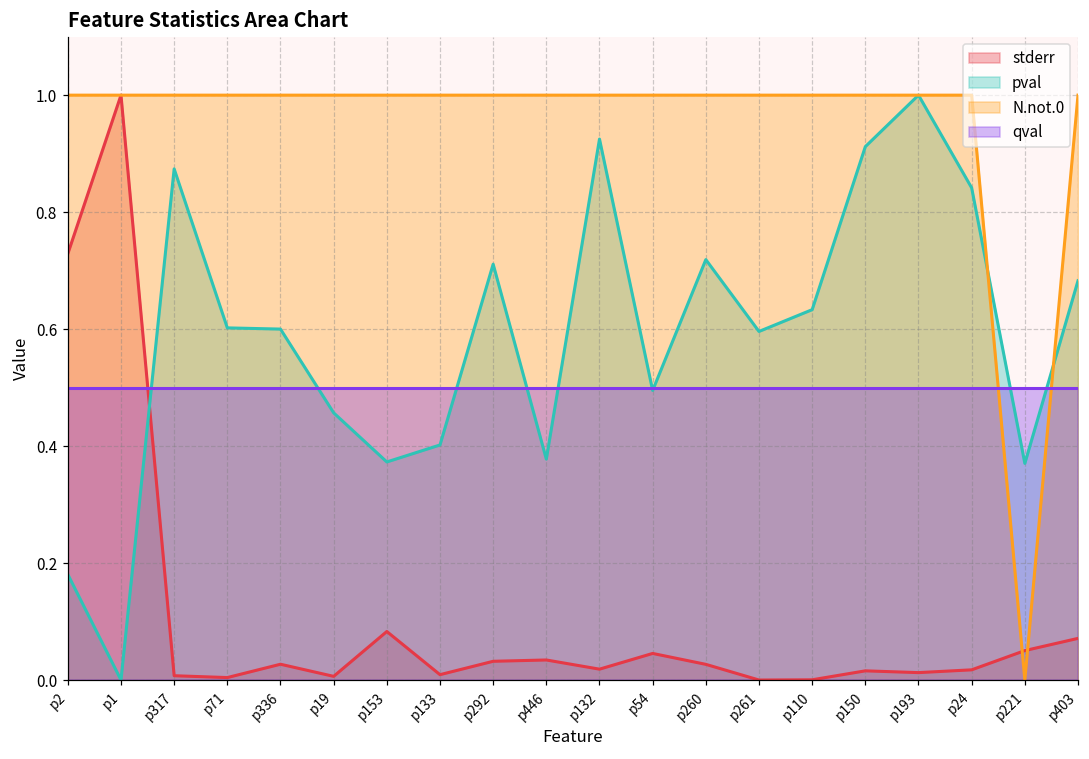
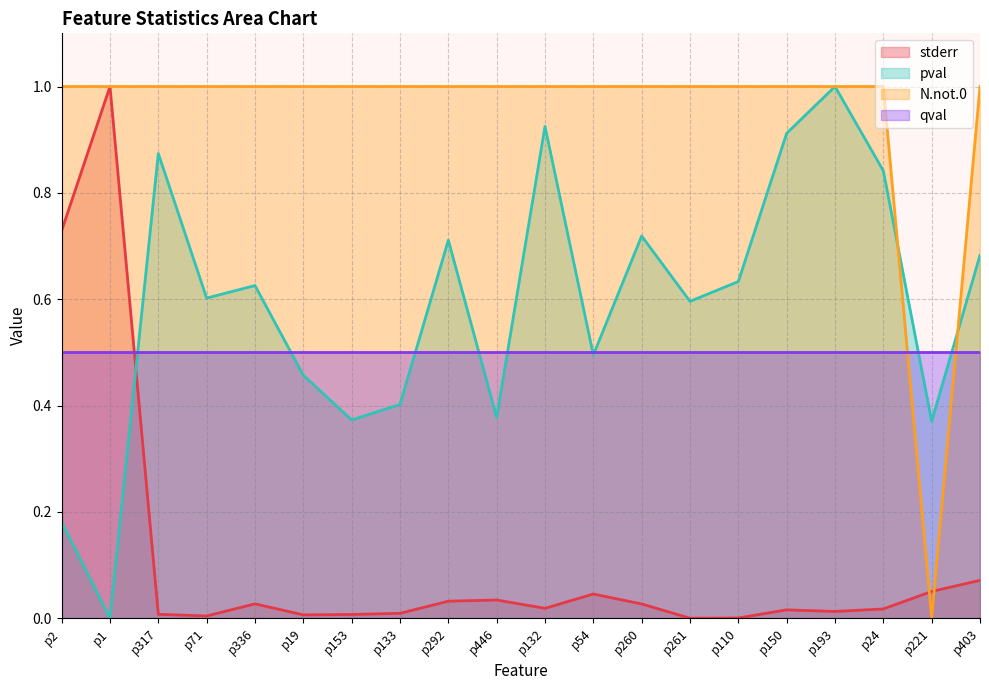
  {
    "stderr": {
      "p2": 0.73,
      "p317": 0.01,
      "p71": 0.00,
      "p336": 0.03,
      "p19": 0.01,
-     "p153": 0.08,
+     "p153": 0.01,
      "p133": 0.01,
      "p292": 0.03,
      "p446": 0.03,
      "p132": 0.02,
      "p54": 0.05,
      "p260": 0.03,
      "p261": 0.00,
      "p110": 0.00,
      "p150": 0.02,
      "p193": 0.01,
      "p24": 0.02,
      "p221": 0.05,
      "p403": 0.07
    },
    "pval": {
      "p2": 0.18,
      "p1": 0.00,
      "p317": 0.87,
      "p71": 0.60,
-     "p336": 0.60,
+     "p336": 0.63,
      "p19": 0.46,
      "p153": 0.37,
      "p133": 0.40,
      "p292": 0.71,
      "p446": 0.38,
      "p132": 0.92,
      "p54": 0.50,
      "p260": 0.72,
      "p261": 0.60,
      "p110": 0.63,
      "p150": 0.91,
      "p24": 0.84,
      "p221": 0.37,
      "p403": 0.68
    },
    "N.not.0": {
      "p2": 1.00,
      "p317": 1.00,
      "p71": 1.00,
      "p336": 1.00,
      "p19": 1.00,
      "p153": 1.00,
      "p133": 1.00,
      "p292": 1.00,
      "p446": 1.00,
      "p132": 1.00,
      "p54": 1.00,
      "p260": 1.00,
      "p261": 1.00,
      "p110": 1.00,
      "p150": 1.00,
      "p221": 0.00,
      "p403": 1.00
    },
    "qval": {
      "p2": 0.50,
      "p1": 0.50,
      "p317": 0.50,
      "p71": 0.50,
      "p336": 0.50,
      "p19": 0.50,
      "p153": 0.50,
      "p133": 0.50,
      "p292": 0.50,
      "p446": 0.50,
      "p132": 0.50,
      "p54": 0.50,
      "p260": 0.50,
      "p261": 0.50,
      "p110": 0.50,
      "p150": 0.50,
      "p193": 0.50,
      "p24": 0.50,
      "p221": 0.50,
      "p403": 0.50
    }
  }
